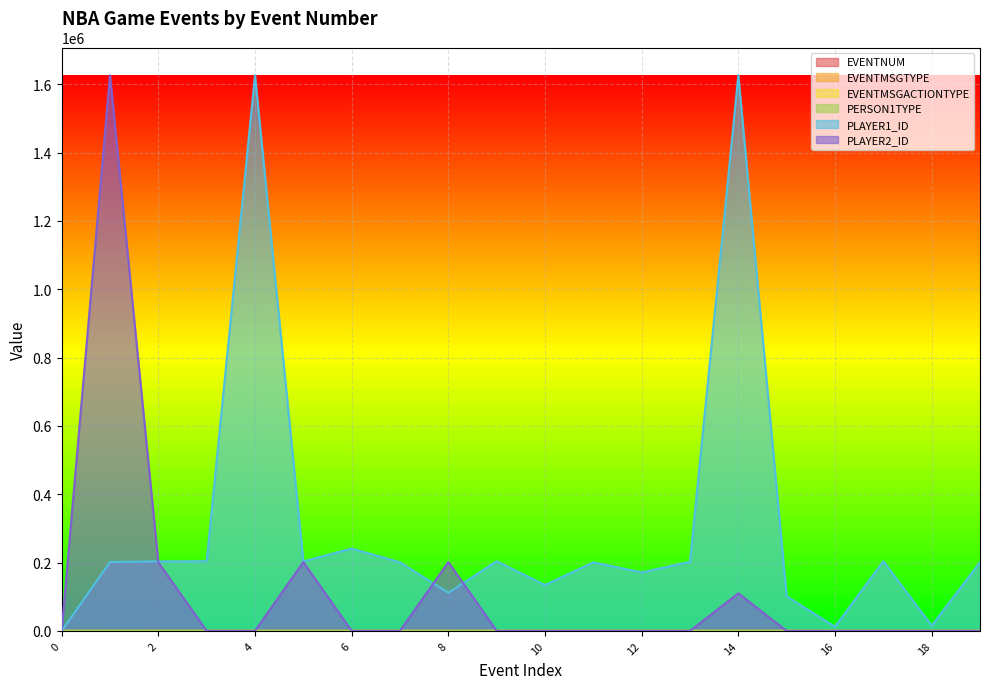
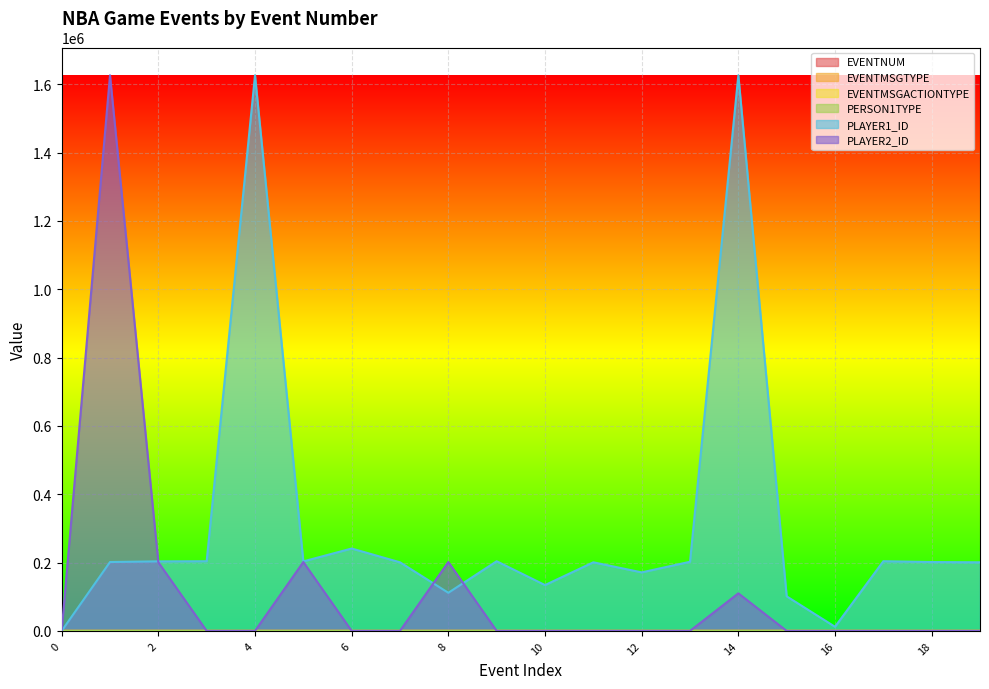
  {
    "PERSON1TYPE": {
      "2": 0,
      "8": 0,
      "14": 0
    },
    "PLAYER1_ID": {
      "4": 1630000,
      "6": 240000,
      "8": 110000,
      "10": 130000,
      "12": 170000,
      "14": 1630000,
      "16": 10000,
-     "18": 20000
+     "18": 200000
    },
    "PLAYER2_ID": {
      "8": 200000,
      "14": 110000
    }
  }
